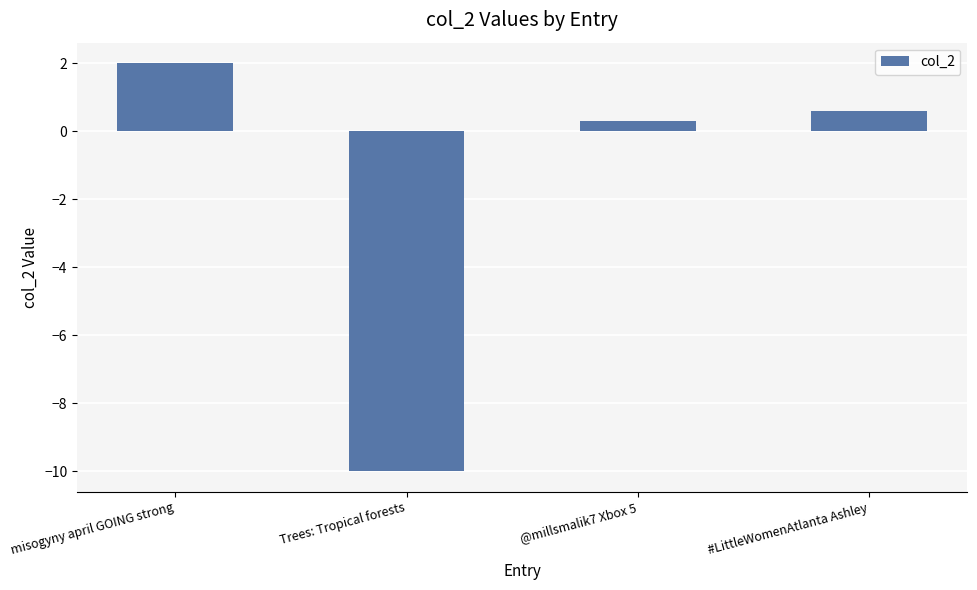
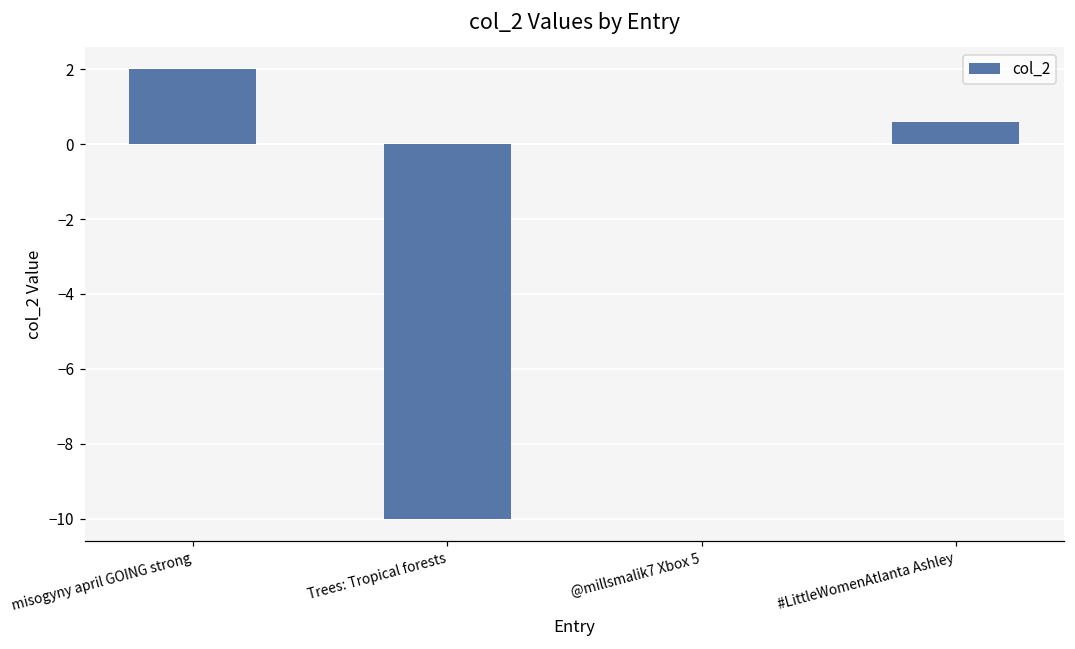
  {
    "misogyny april GOING strong": 2.0,
    "Trees: Tropical forests": -10.0,
-   "@millsmalik7 Xbox 5": 0.3,
+   "@millsmalik7 Xbox 5": 0.0,
    "#LittleWomenAtlanta Ashley": 0.6
  }
